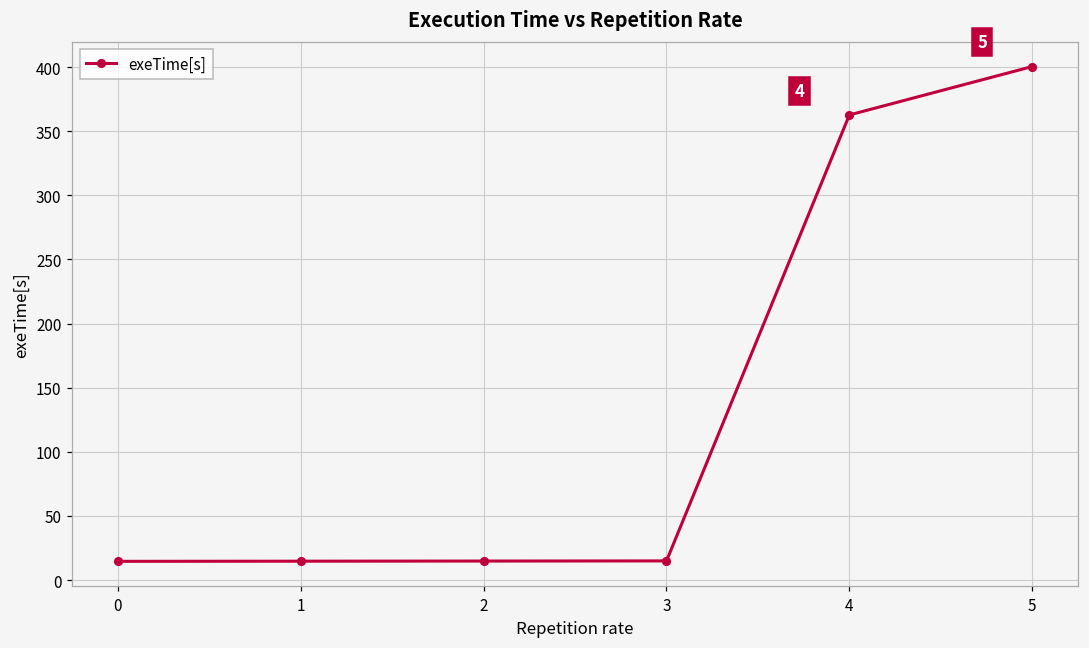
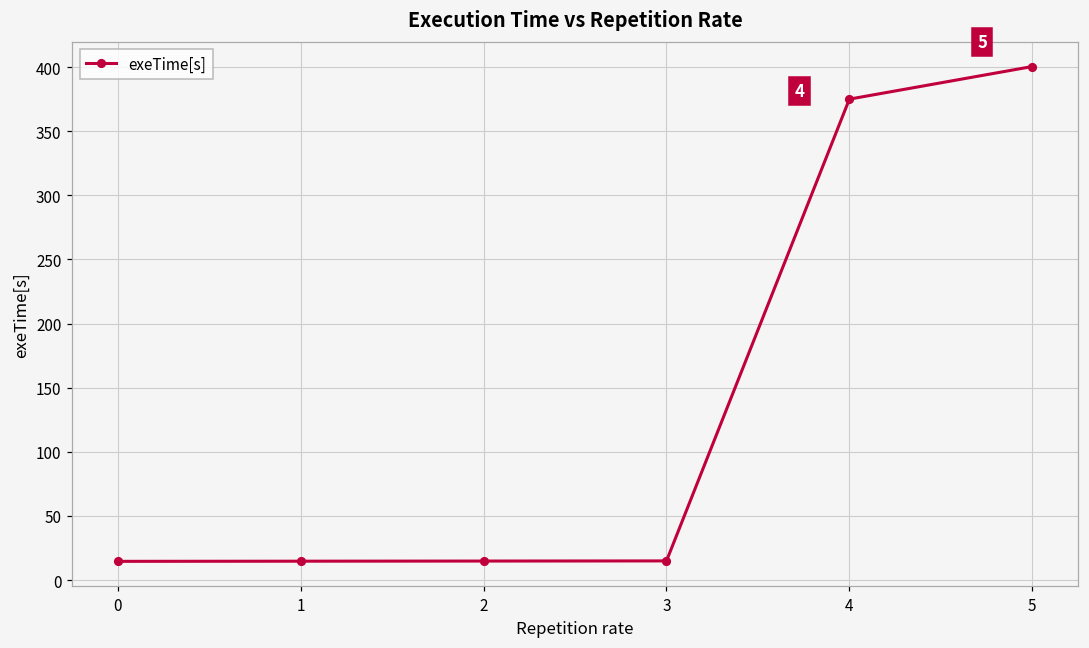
  {
    "0": 15,
    "1": 15,
    "2": 15,
    "3": 15,
-   "4": 363,
+   "4": 375,
    "5": 400
  }
